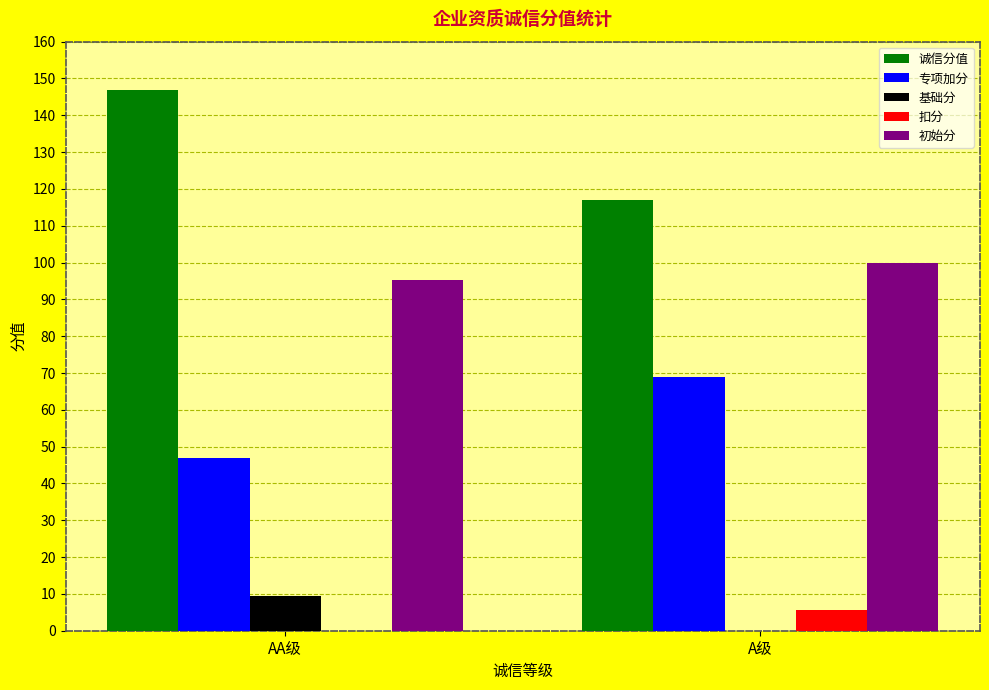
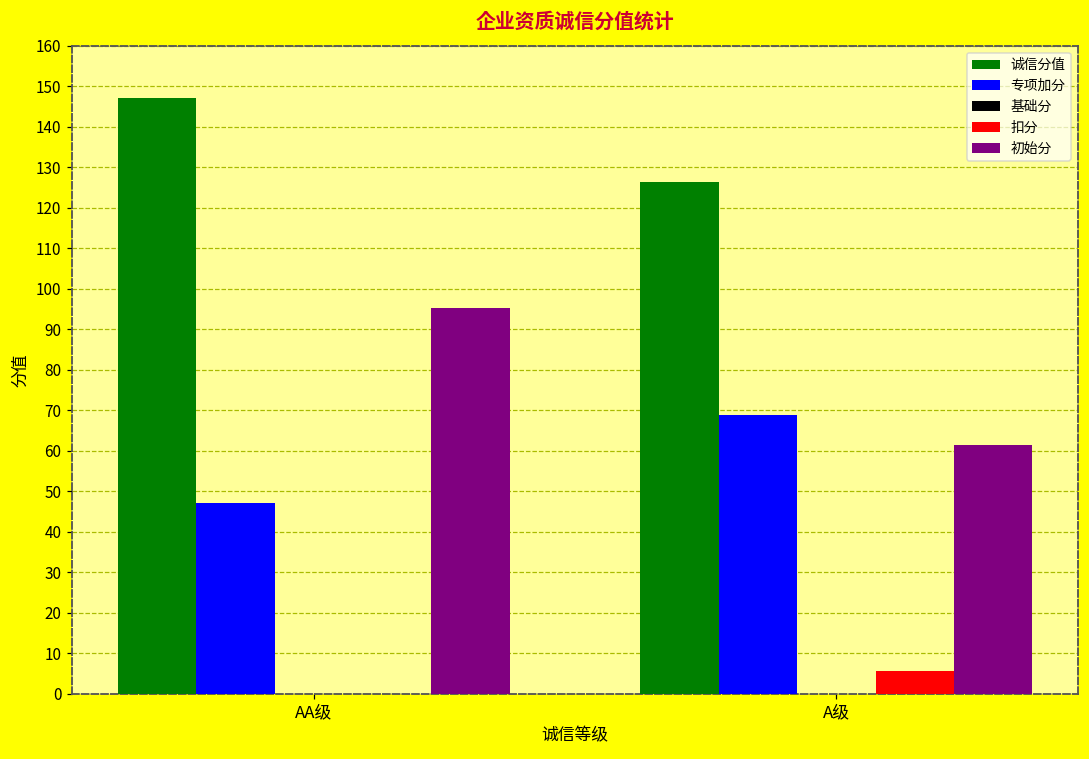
  {
    "诚信分值": {
      "AA级": 147,
-     "A级": 117
+     "A级": 126
    },
    "专项加分": {
      "AA级": 47,
      "A级": 69
    },
    "基础分": {
-     "AA级": 10,
+     "AA级": 0,
      "A级": 0
    },
    "扣分": {
      "AA级": 0,
      "A级": 6
    },
    "初始分": {
      "AA级": 95,
-     "A级": 100
+     "A级": 61
    }
  }
